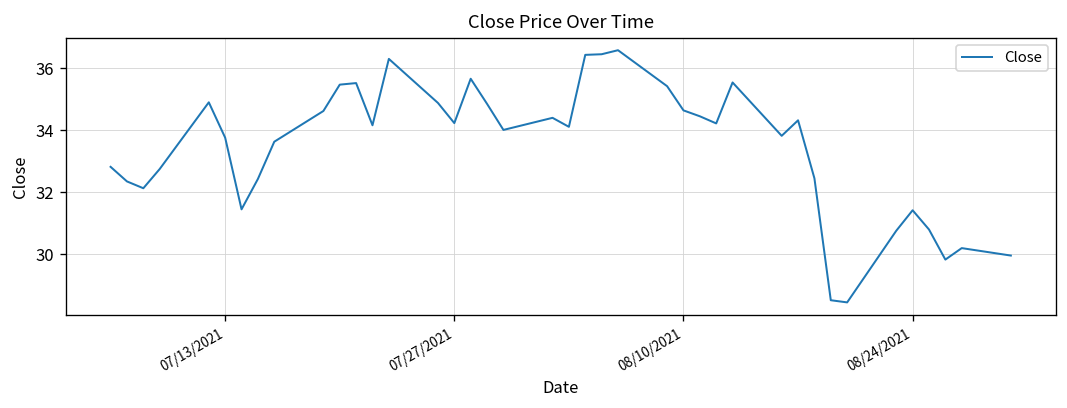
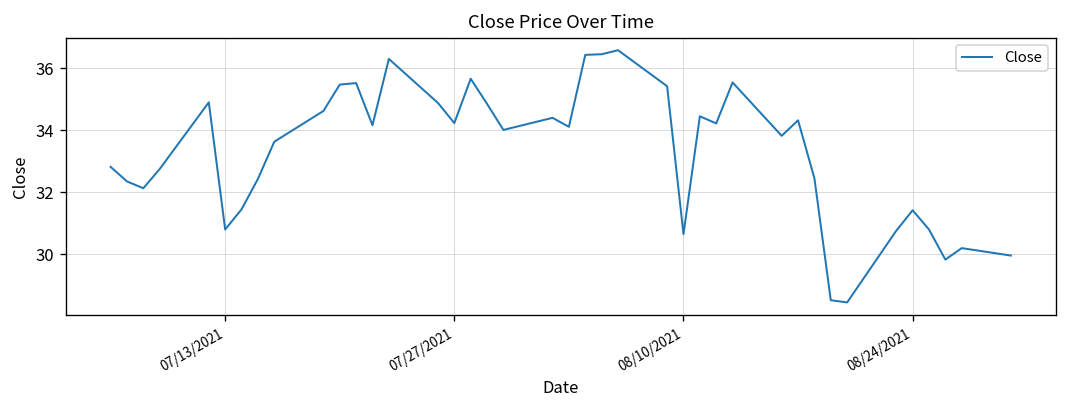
  {
-   "07/13/2021": 33.8,
+   "07/13/2021": 30.8,
    "07/27/2021": 34.2,
-   "08/10/2021": 34.6,
+   "08/10/2021": 30.7,
    "08/24/2021": 31.4
  }
